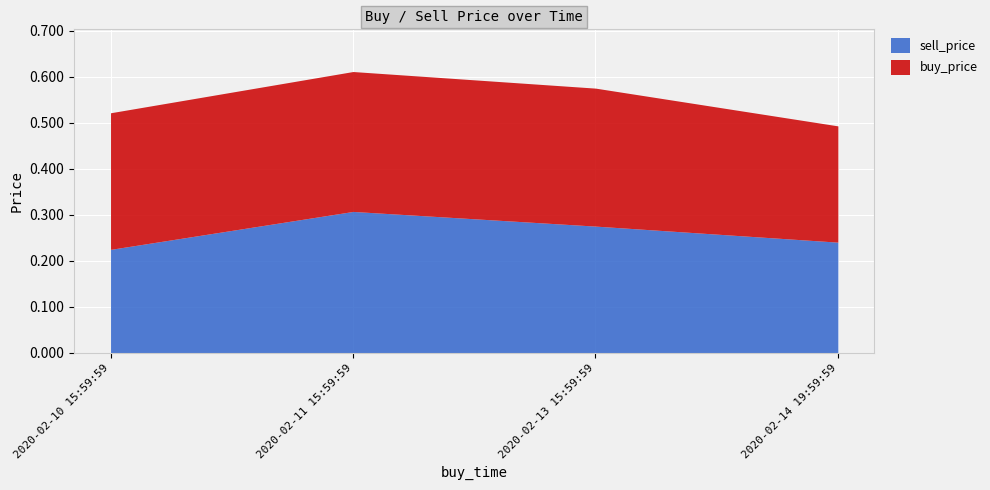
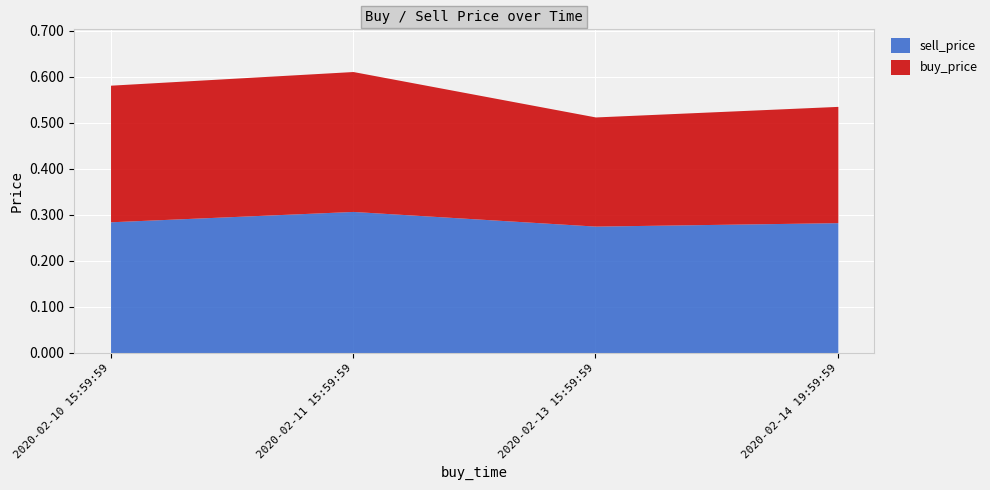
  {
    "sell_price": {
-     "2020-02-10 15:59:59": 0.23,
+     "2020-02-10 15:59:59": 0.29,
      "2020-02-11 15:59:59": 0.31,
      "2020-02-13 15:59:59": 0.28,
-     "2020-02-14 19:59:59": 0.24
+     "2020-02-14 19:59:59": 0.28
    },
    "buy_price": {
      "2020-02-10 15:59:59": 0.30,
      "2020-02-11 15:59:59": 0.30,
-     "2020-02-13 15:59:59": 0.30,
+     "2020-02-13 15:59:59": 0.24,
      "2020-02-14 19:59:59": 0.25
    }
  }
